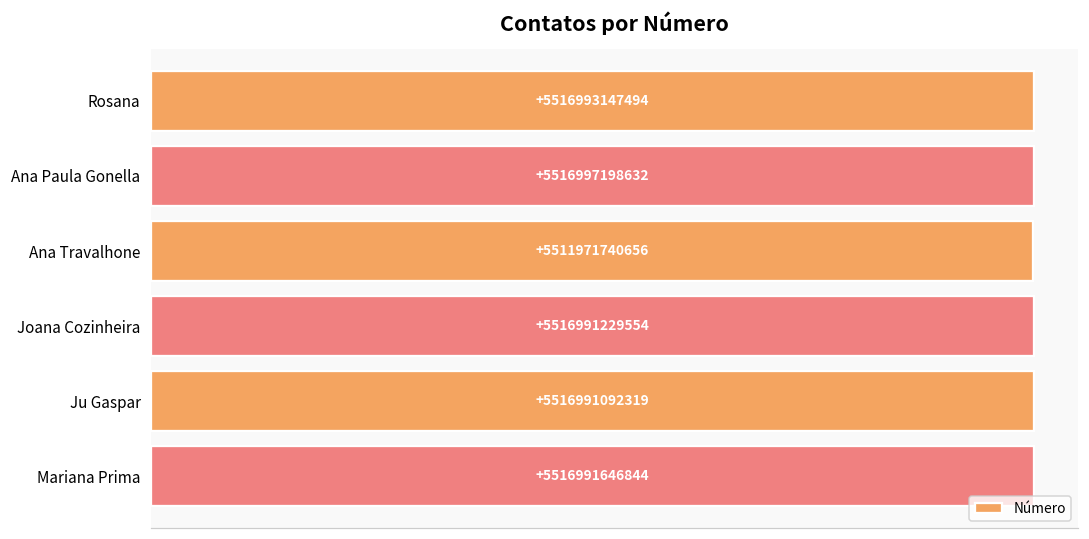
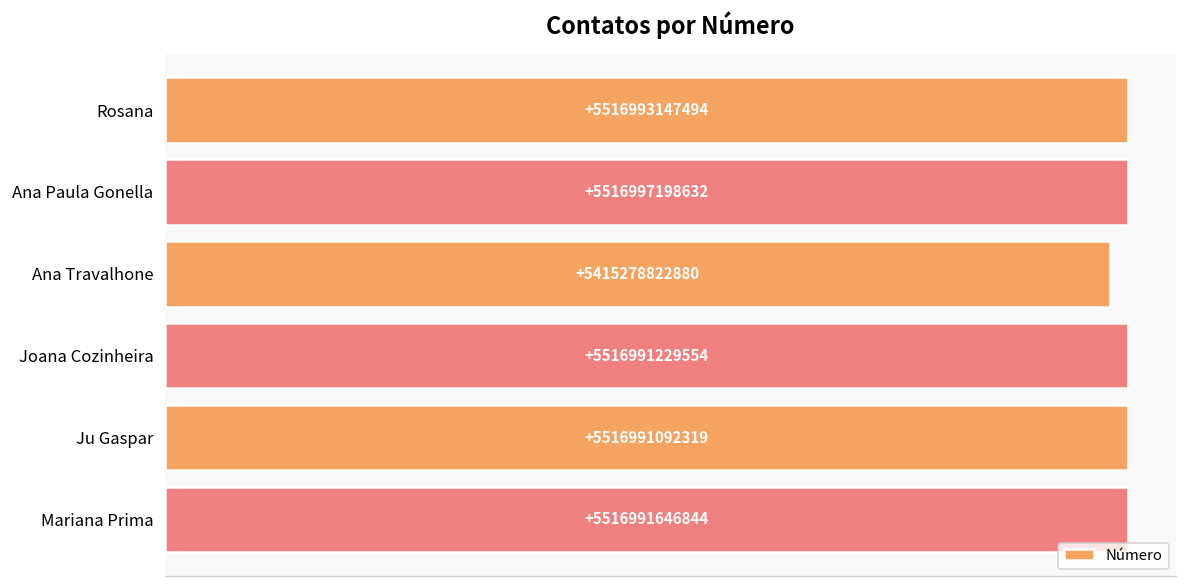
  {
    "Rosana": "+5516993147494",
    "Ana Paula Gonella": "+5516997198632",
-   "Ana Travalhone": "+5511971740656",
+   "Ana Travalhone": "+5415278822880",
    "Joana Cozinheira": "+5516991229554",
    "Ju Gaspar": "+5516991092319",
    "Mariana Prima": "+5516991646844"
  }
